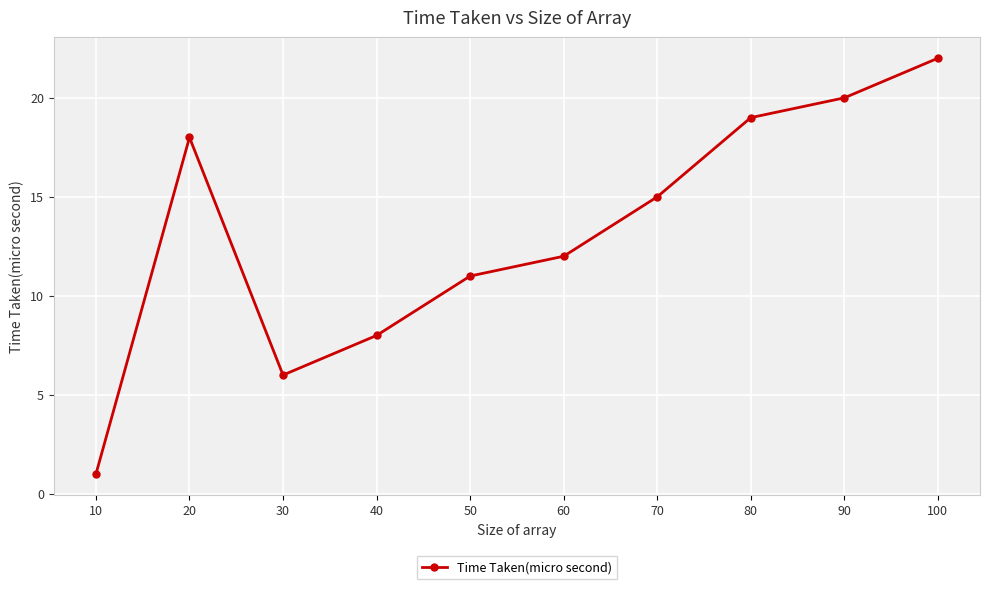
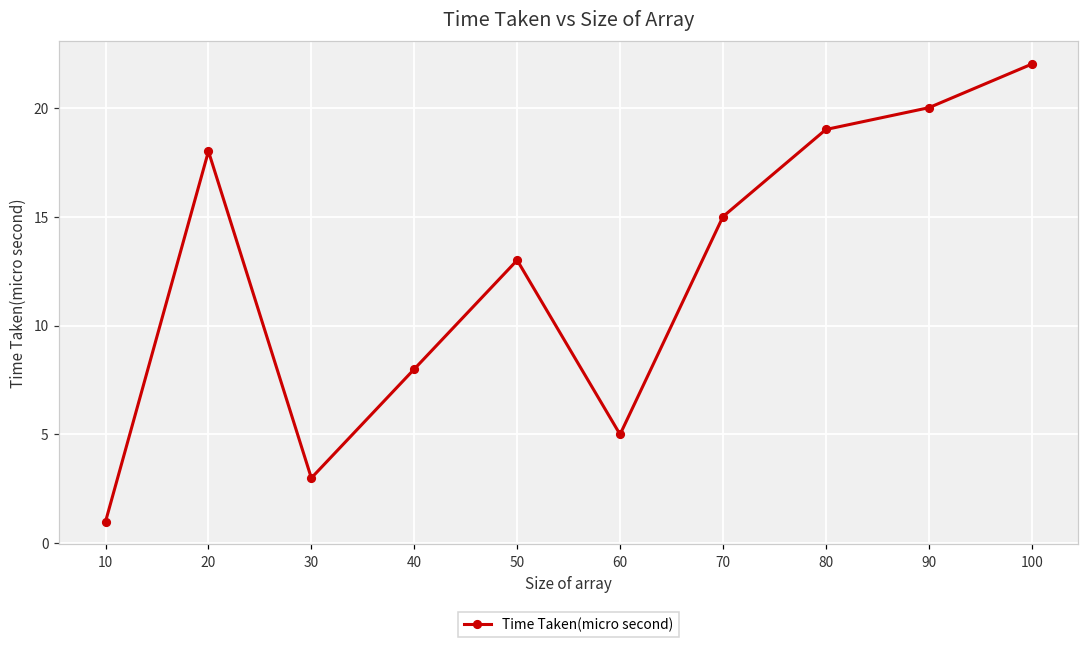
  {
    "10": 1,
    "20": 18,
-   "30": 6,
+   "30": 3,
    "40": 8,
-   "50": 11,
-   "60": 12,
+   "50": 13,
+   "60": 5,
    "70": 15,
    "80": 19,
    "90": 20,
    "100": 22
  }
